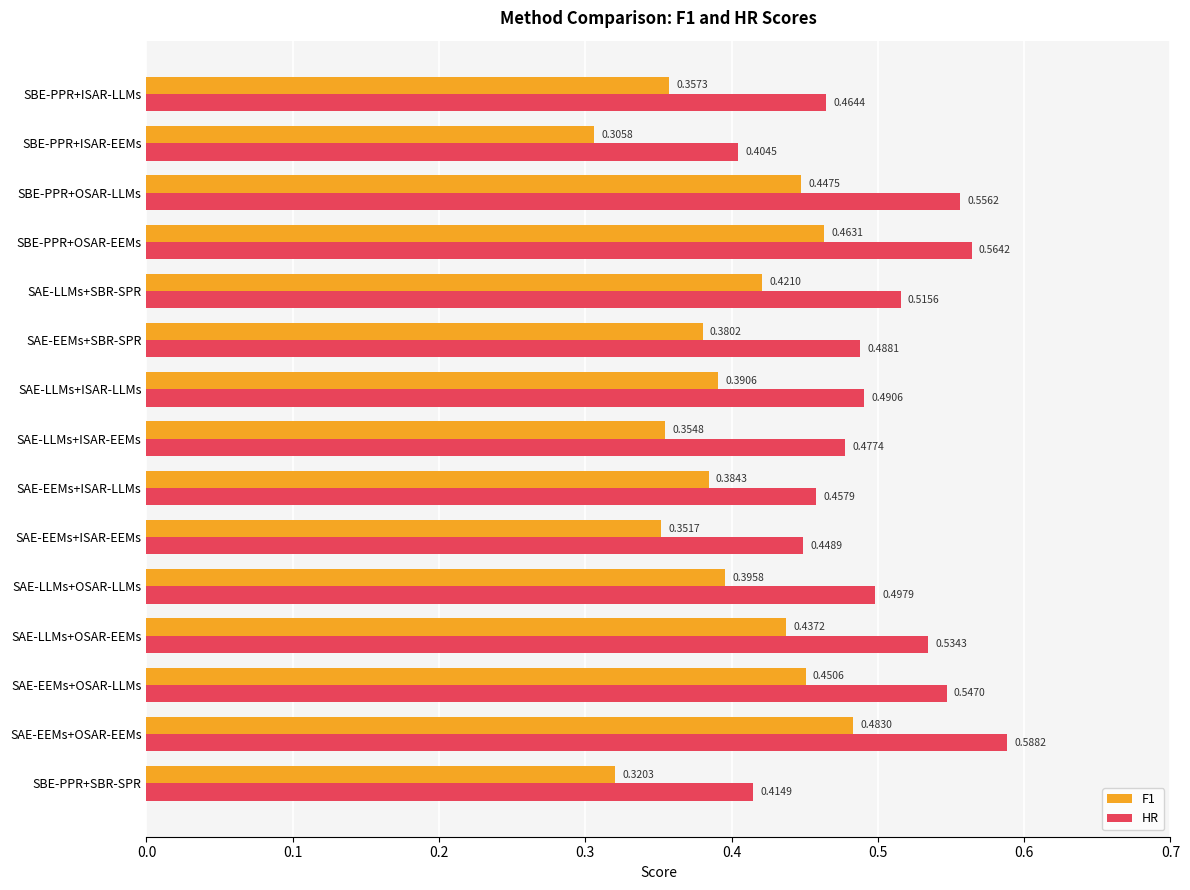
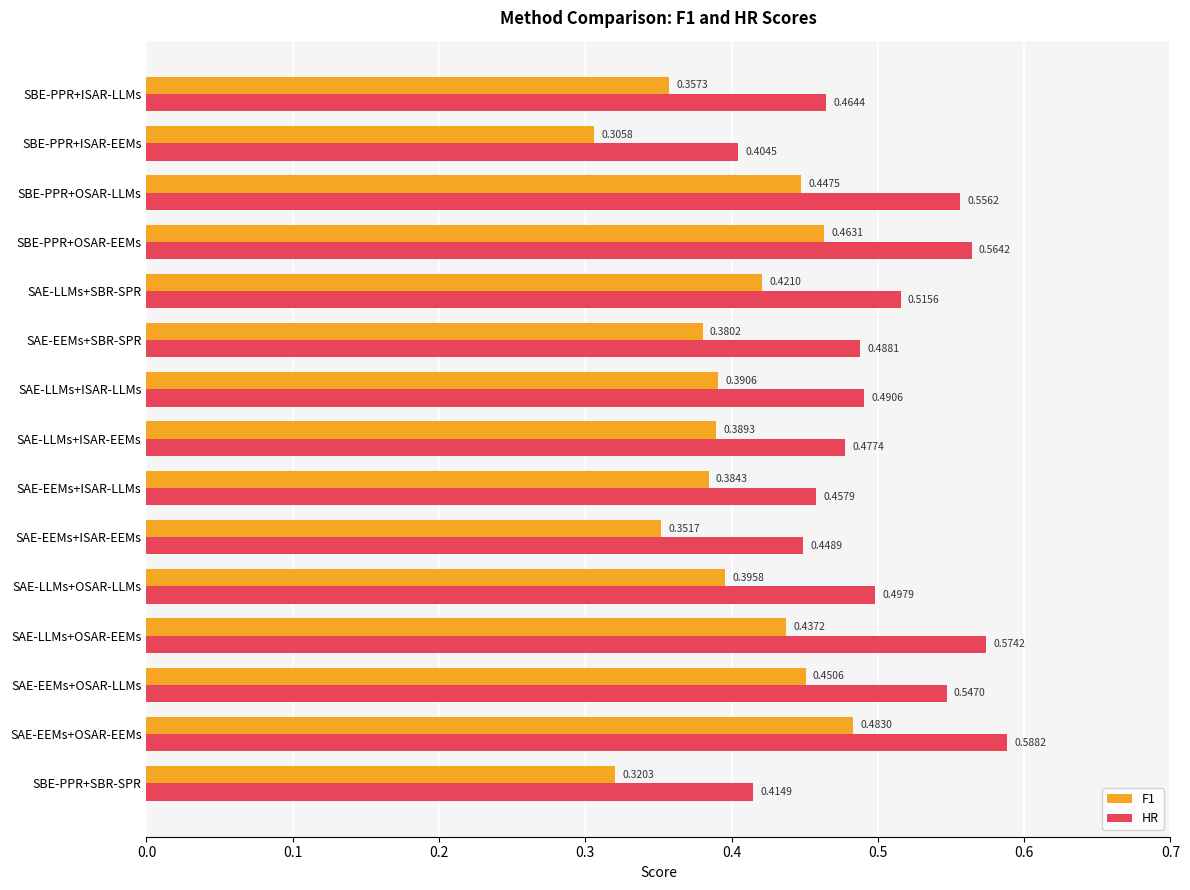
  {
    "F1": {
      "SBE-PPR+ISAR-LLMs": 0.3573,
      "SBE-PPR+ISAR-EEMs": 0.3058,
      "SBE-PPR+OSAR-LLMs": 0.4475,
      "SBE-PPR+OSAR-EEMs": 0.4631,
      "SAE-LLMs+SBR-SPR": 0.4210,
      "SAE-EEMs+SBR-SPR": 0.3802,
      "SAE-LLMs+ISAR-LLMs": 0.3906,
-     "SAE-LLMs+ISAR-EEMs": 0.3548,
+     "SAE-LLMs+ISAR-EEMs": 0.3893,
      "SAE-EEMs+ISAR-LLMs": 0.3843,
      "SAE-EEMs+ISAR-EEMs": 0.3517,
      "SAE-LLMs+OSAR-LLMs": 0.3958,
      "SAE-LLMs+OSAR-EEMs": 0.4372,
      "SAE-EEMs+OSAR-LLMs": 0.4506,
      "SAE-EEMs+OSAR-EEMs": 0.4830,
      "SBE-PPR+SBR-SPR": 0.3203
    },
    "HR": {
      "SBE-PPR+ISAR-LLMs": 0.4644,
      "SBE-PPR+ISAR-EEMs": 0.4045,
      "SBE-PPR+OSAR-LLMs": 0.5562,
      "SBE-PPR+OSAR-EEMs": 0.5642,
      "SAE-LLMs+SBR-SPR": 0.5156,
      "SAE-EEMs+SBR-SPR": 0.4881,
      "SAE-LLMs+ISAR-LLMs": 0.4906,
      "SAE-LLMs+ISAR-EEMs": 0.4774,
      "SAE-EEMs+ISAR-LLMs": 0.4579,
      "SAE-EEMs+ISAR-EEMs": 0.4489,
      "SAE-LLMs+OSAR-LLMs": 0.4979,
-     "SAE-LLMs+OSAR-EEMs": 0.5343,
+     "SAE-LLMs+OSAR-EEMs": 0.5742,
      "SAE-EEMs+OSAR-LLMs": 0.5470,
      "SAE-EEMs+OSAR-EEMs": 0.5882,
      "SBE-PPR+SBR-SPR": 0.4149
    }
  }
